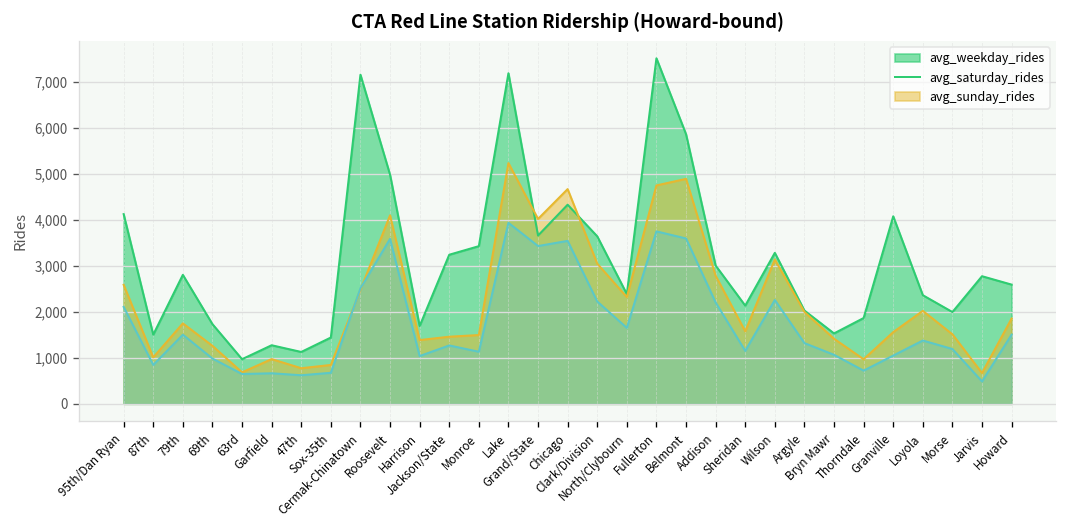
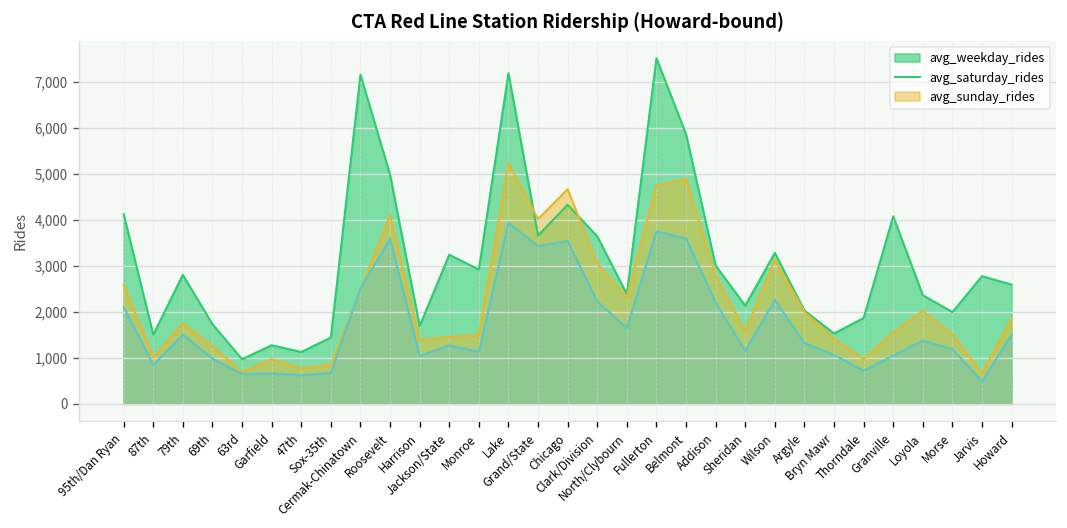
  {
    "avg_weekday_rides": {
      "95th/Dan Ryan": "4,100",
      "87th": "1,500",
      "79th": "2,800",
      "69th": "1,700",
      "63rd": "1,000",
      "Garfield": "1,300",
      "47th": "1,100",
      "Sox-35th": "1,400",
      "Cermak-Chinatown": "7,200",
      "Roosevelt": "5,000",
      "Harrison": "1,700",
      "Jackson/State": "3,200",
-     "Monroe": "3,400",
+     "Monroe": "2,900",
      "Lake": "7,200",
      "Grand/State": "3,700",
      "Chicago": "4,300",
      "Clark/Division": "3,600",
      "Fullerton": "7,500",
      "Belmont": "5,900",
      "Addison": "3,000",
      "Sheridan": "2,100",
      "Wilson": "3,300",
      "Bryn Mawr": "1,500",
      "Thorndale": "1,900",
      "Granville": "4,100",
      "Loyola": "2,400",
      "Morse": "2,000",
      "Jarvis": "2,800",
      "Howard": "2,600"
    }
  }
